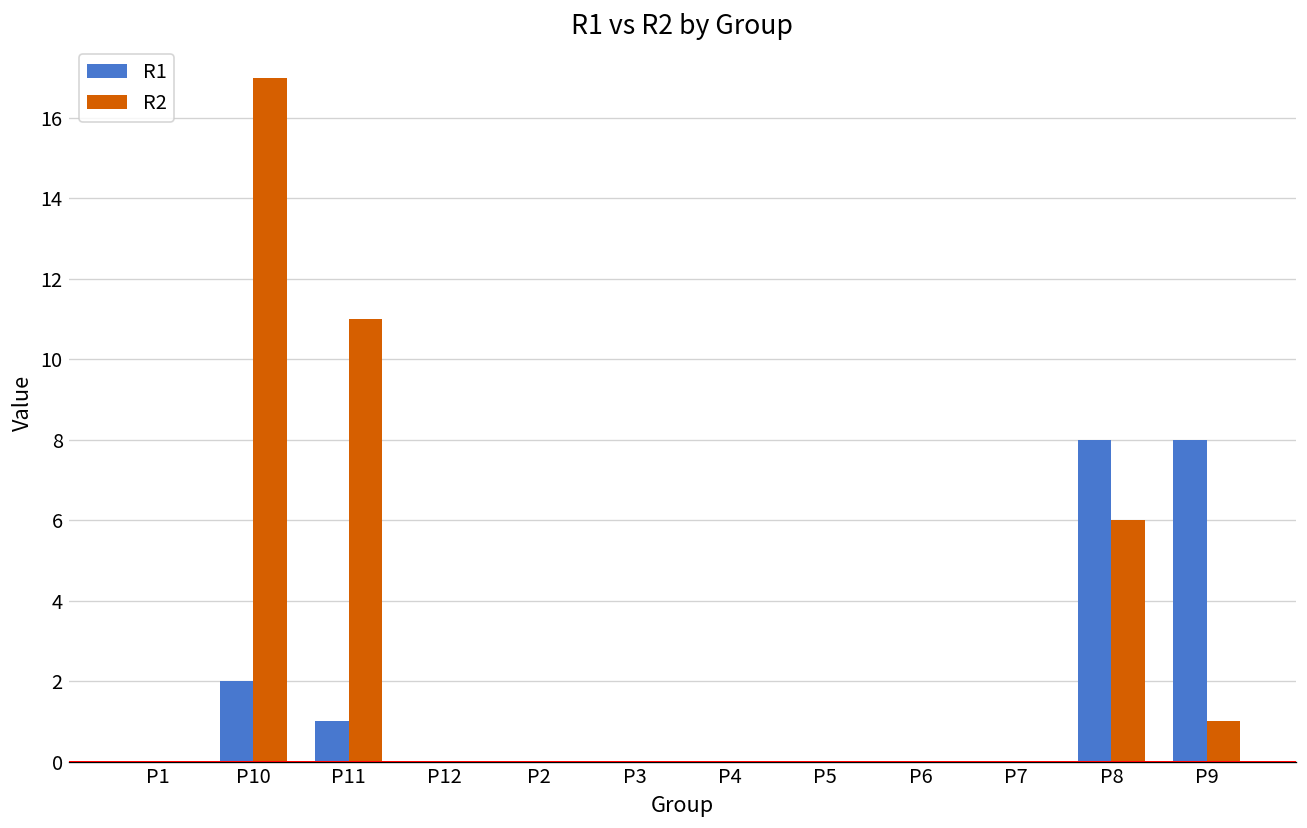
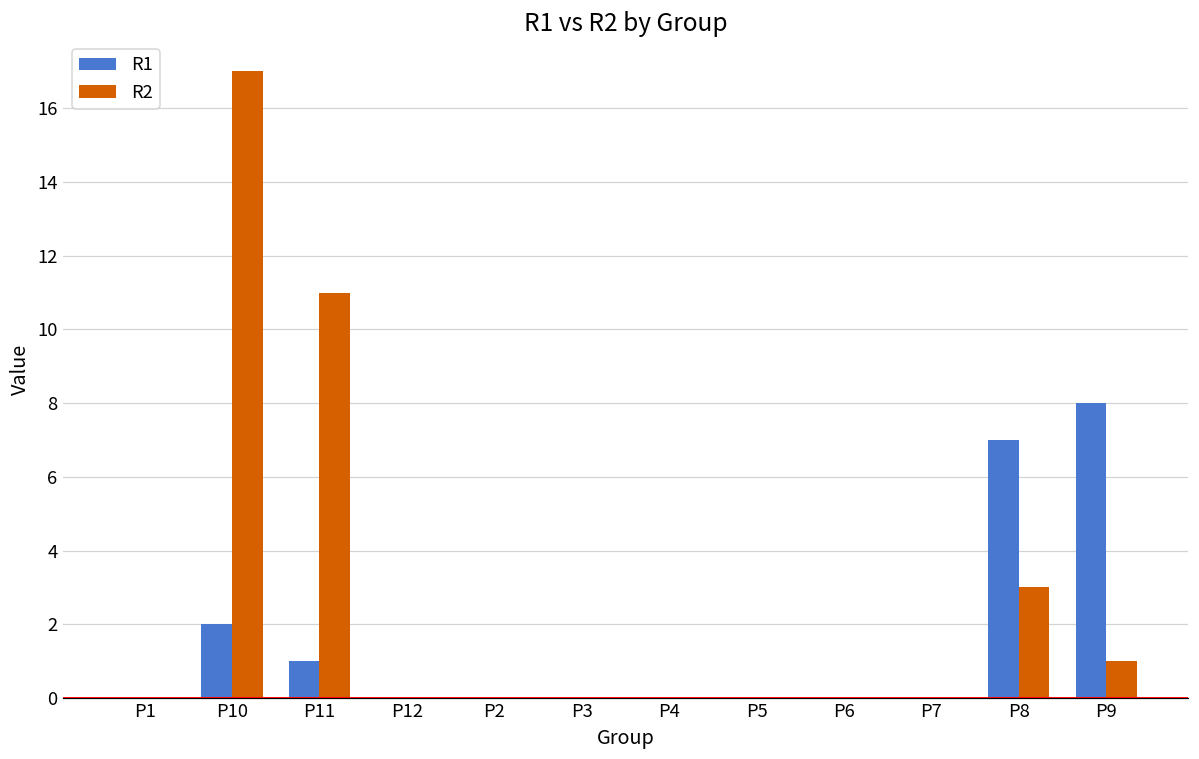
  {
    "R1": {
      "P1": 0,
      "P10": 2,
      "P11": 1,
      "P12": 0,
      "P2": 0,
      "P3": 0,
      "P4": 0,
      "P5": 0,
      "P6": 0,
      "P7": 0,
-     "P8": 8,
+     "P8": 7,
      "P9": 8
    },
    "R2": {
      "P1": 0,
      "P10": 17,
      "P11": 11,
      "P12": 0,
      "P2": 0,
      "P3": 0,
      "P4": 0,
      "P5": 0,
      "P6": 0,
      "P7": 0,
-     "P8": 6,
+     "P8": 3,
      "P9": 1
    }
  }
